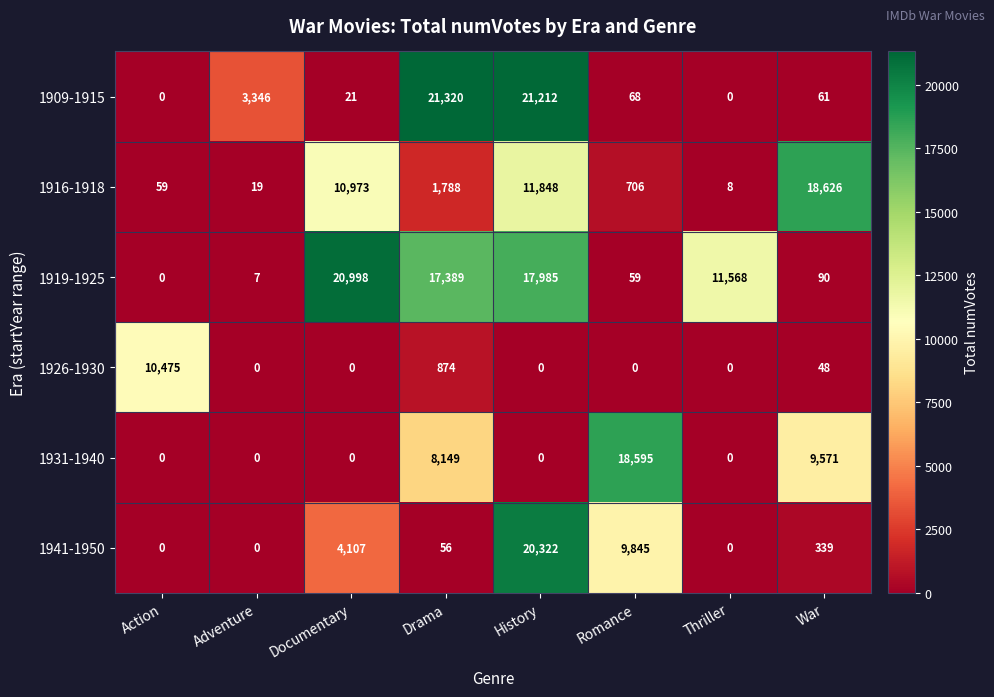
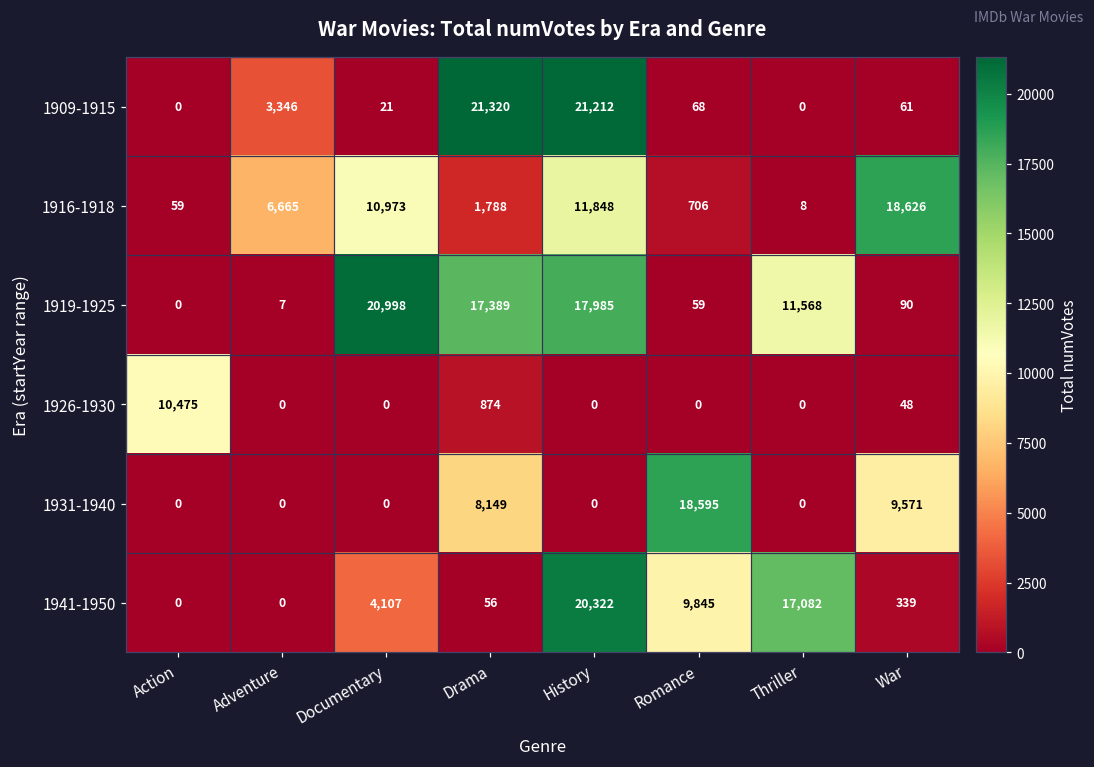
  {
    "1909-1915": {
      "Action": "0",
      "Adventure": "3,346",
      "Documentary": "21",
      "Drama": "21,320",
      "History": "21,212",
      "Romance": "68",
      "Thriller": "0",
      "War": "61"
    },
    "1916-1918": {
      "Action": "59",
-     "Adventure": "19",
+     "Adventure": "6,665",
      "Documentary": "10,973",
      "Drama": "1,788",
      "History": "11,848",
      "Romance": "706",
      "Thriller": "8",
      "War": "18,626"
    },
    "1919-1925": {
      "Action": "0",
      "Adventure": "7",
      "Documentary": "20,998",
      "Drama": "17,389",
      "History": "17,985",
      "Romance": "59",
      "Thriller": "11,568",
      "War": "90"
    },
    "1926-1930": {
      "Action": "10,475",
      "Adventure": "0",
      "Documentary": "0",
      "Drama": "874",
      "History": "0",
      "Romance": "0",
      "Thriller": "0",
      "War": "48"
    },
    "1931-1940": {
      "Action": "0",
      "Adventure": "0",
      "Documentary": "0",
      "Drama": "8,149",
      "History": "0",
      "Romance": "18,595",
      "Thriller": "0",
      "War": "9,571"
    },
    "1941-1950": {
      "Action": "0",
      "Adventure": "0",
      "Documentary": "4,107",
      "Drama": "56",
      "History": "20,322",
      "Romance": "9,845",
-     "Thriller": "0",
+     "Thriller": "17,082",
      "War": "339"
    }
  }
